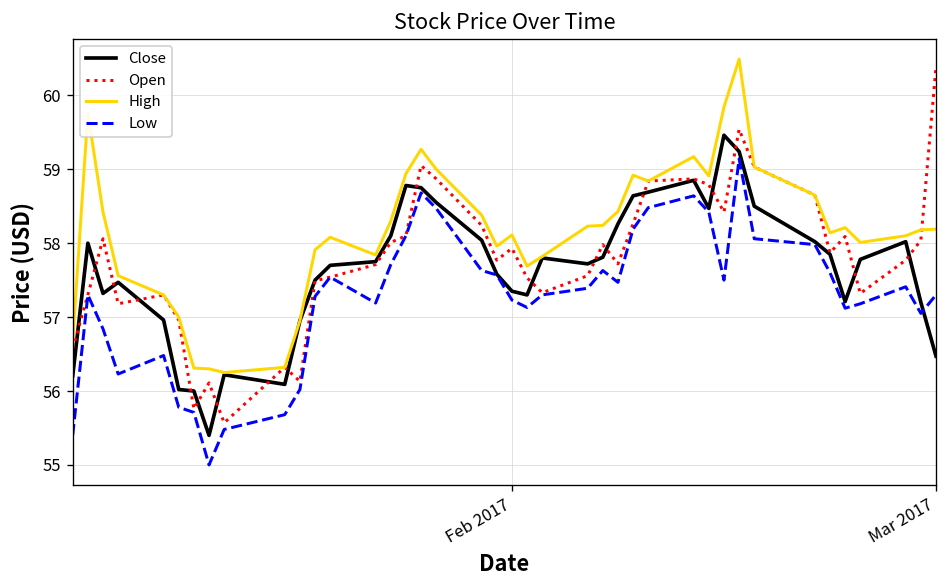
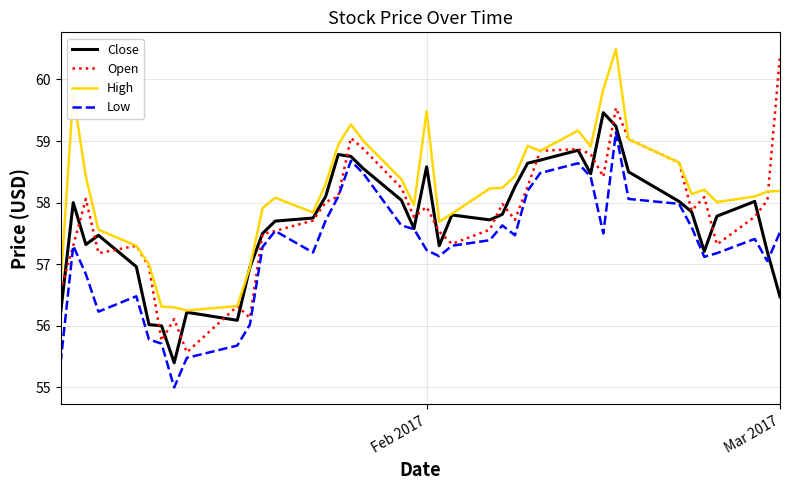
  {
    "Close": {
-     "Feb 2017": 57.3,
+     "Feb 2017": 58.6,
      "Mar 2017": 56.5
    },
    "Open": {
      "Feb 2017": 57.9,
      "Mar 2017": 60.4
    },
    "High": {
-     "Feb 2017": 58.1,
+     "Feb 2017": 59.5,
      "Mar 2017": 58.2
    },
    "Low": {
      "Feb 2017": 57.2,
-     "Mar 2017": 57.3
+     "Mar 2017": 57.5
    }
  }
